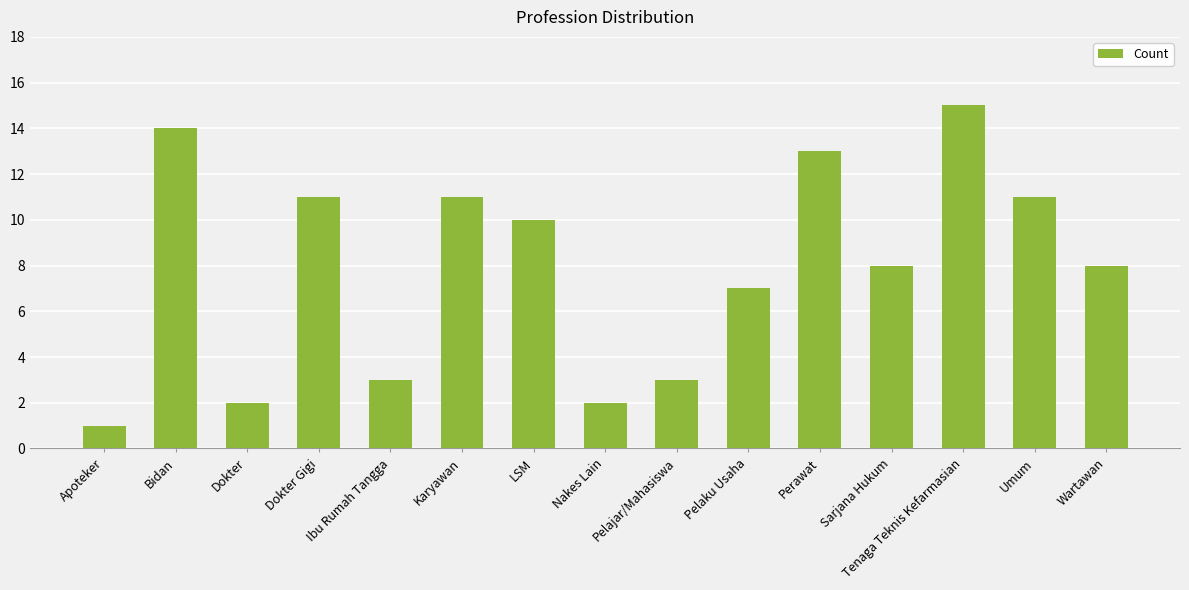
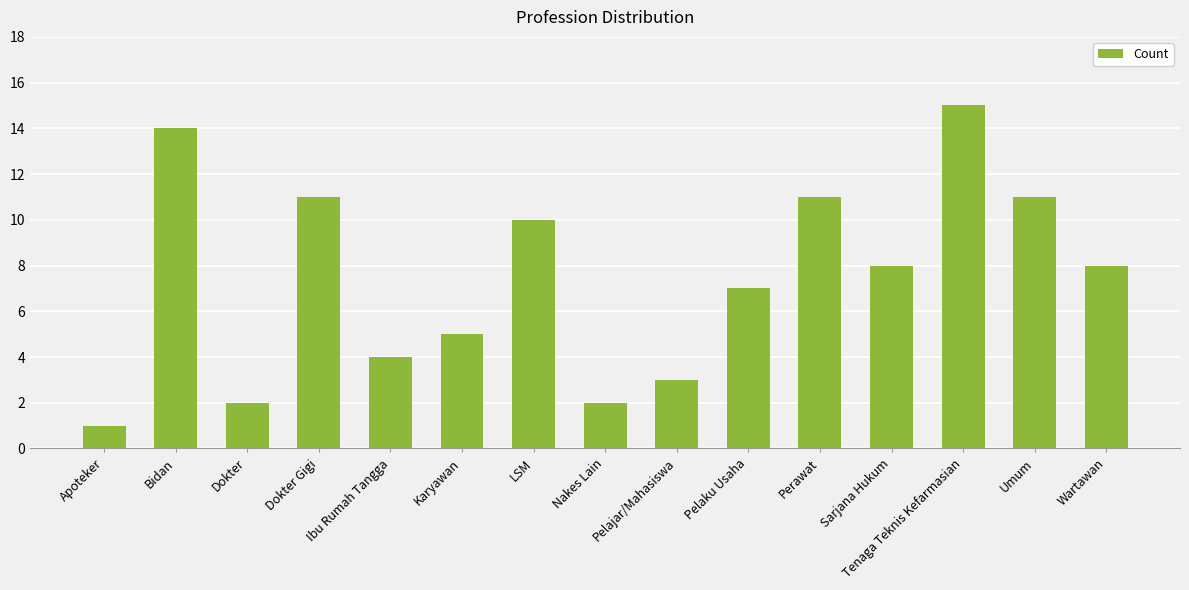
  {
    "Apoteker": 1,
    "Bidan": 14,
    "Dokter": 2,
    "Dokter Gigi": 11,
-   "Ibu Rumah Tangga": 3,
-   "Karyawan": 11,
+   "Ibu Rumah Tangga": 4,
+   "Karyawan": 5,
    "LSM": 10,
    "Nakes Lain": 2,
    "Pelajar/Mahasiswa": 3,
    "Pelaku Usaha": 7,
-   "Perawat": 13,
+   "Perawat": 11,
    "Sarjana Hukum": 8,
    "Tenaga Teknis Kefarmasian": 15,
    "Umum": 11,
    "Wartawan": 8
  }
